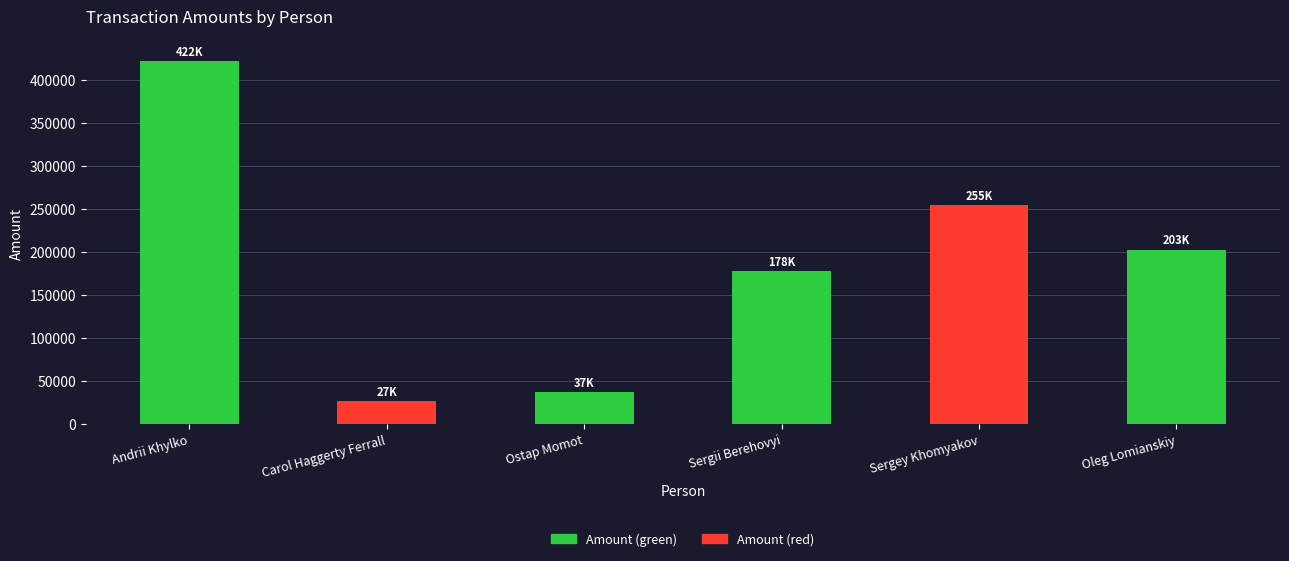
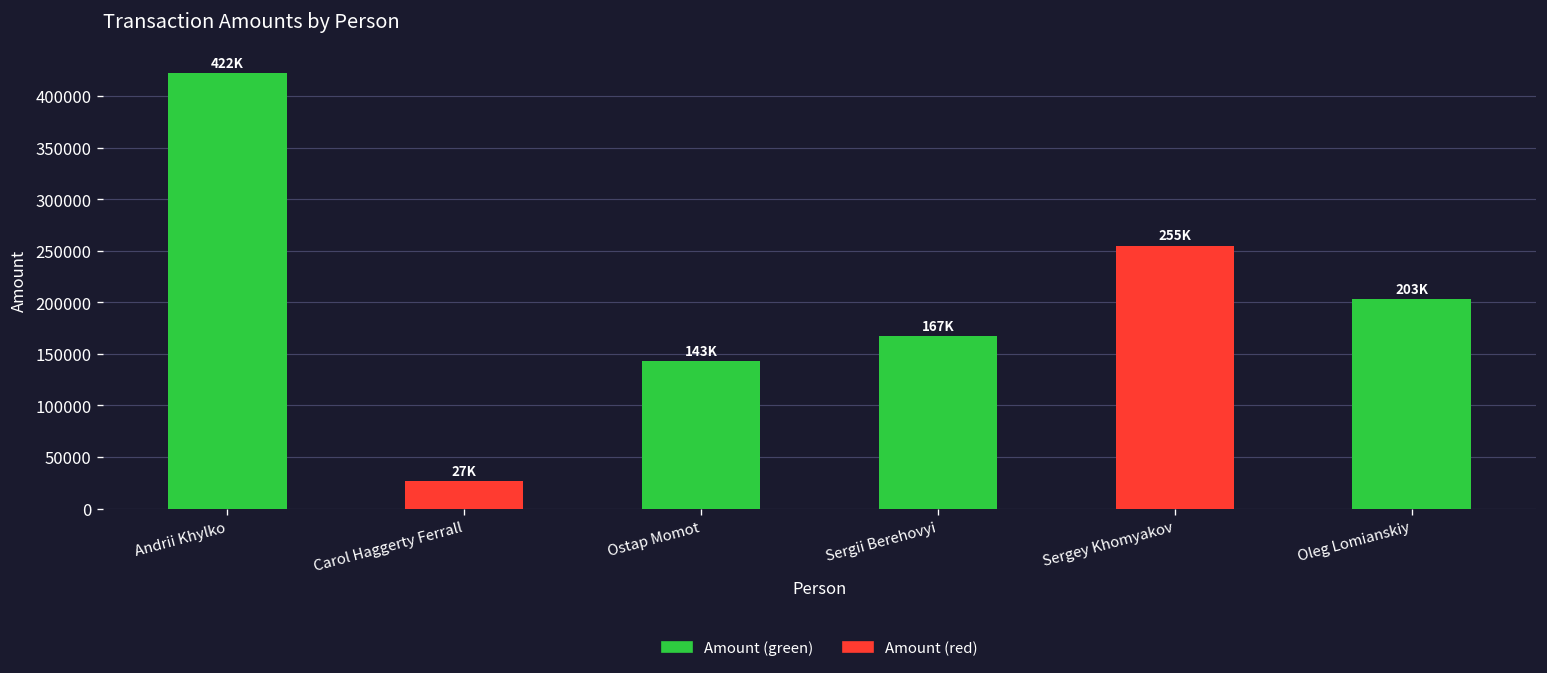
  {
    "Andrii Khylko": "422K",
    "Carol Haggerty Ferrall": "27K",
-   "Ostap Momot": "37K",
-   "Sergii Berehovyi": "178K",
+   "Ostap Momot": "143K",
+   "Sergii Berehovyi": "167K",
    "Sergey Khomyakov": "255K",
    "Oleg Lomianskiy": "203K"
  }
